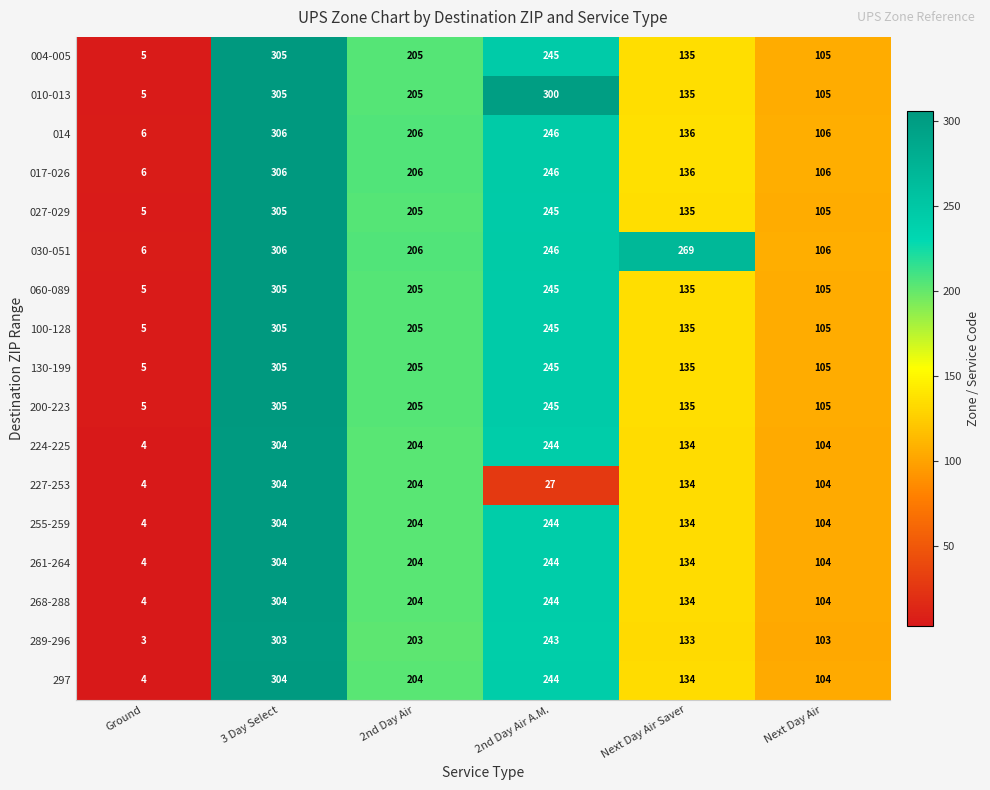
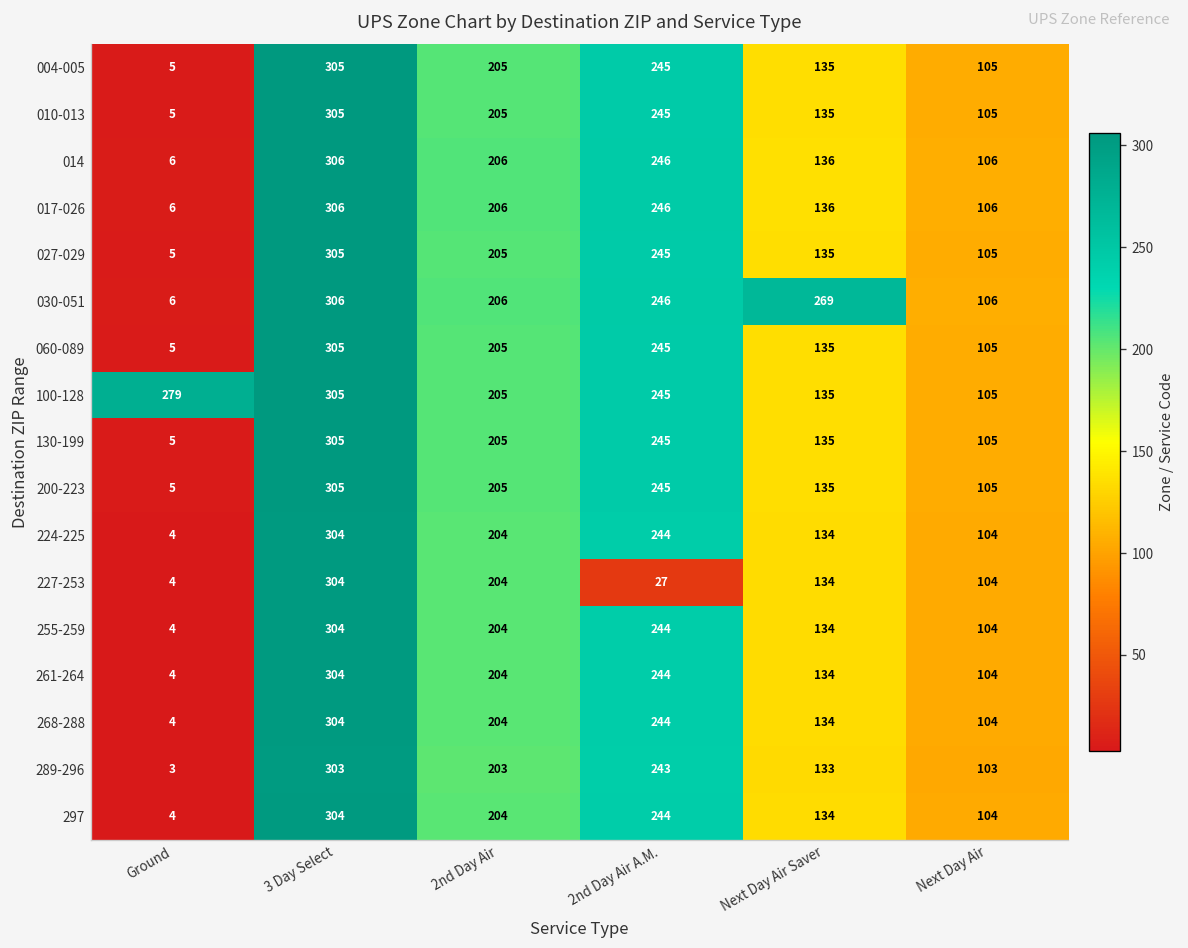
  {
    "004-005": {
      "Ground": 5,
      "3 Day Select": 305,
      "2nd Day Air": 205,
      "2nd Day Air A.M.": 245,
      "Next Day Air Saver": 135,
      "Next Day Air": 105
    },
    "010-013": {
      "Ground": 5,
      "3 Day Select": 305,
      "2nd Day Air": 205,
-     "2nd Day Air A.M.": 300,
+     "2nd Day Air A.M.": 245,
      "Next Day Air Saver": 135,
      "Next Day Air": 105
    },
    "014": {
      "Ground": 6,
      "3 Day Select": 306,
      "2nd Day Air": 206,
      "2nd Day Air A.M.": 246,
      "Next Day Air Saver": 136,
      "Next Day Air": 106
    },
    "017-026": {
      "Ground": 6,
      "3 Day Select": 306,
      "2nd Day Air": 206,
      "2nd Day Air A.M.": 246,
      "Next Day Air Saver": 136,
      "Next Day Air": 106
    },
    "027-029": {
      "Ground": 5,
      "3 Day Select": 305,
      "2nd Day Air": 205,
      "2nd Day Air A.M.": 245,
      "Next Day Air Saver": 135,
      "Next Day Air": 105
    },
    "030-051": {
      "Ground": 6,
      "3 Day Select": 306,
      "2nd Day Air": 206,
      "2nd Day Air A.M.": 246,
      "Next Day Air Saver": 269,
      "Next Day Air": 106
    },
    "060-089": {
      "Ground": 5,
      "3 Day Select": 305,
      "2nd Day Air": 205,
      "2nd Day Air A.M.": 245,
      "Next Day Air Saver": 135,
      "Next Day Air": 105
    },
    "100-128": {
-     "Ground": 5,
+     "Ground": 279,
      "3 Day Select": 305,
      "2nd Day Air": 205,
      "2nd Day Air A.M.": 245,
      "Next Day Air Saver": 135,
      "Next Day Air": 105
    },
    "130-199": {
      "Ground": 5,
      "3 Day Select": 305,
      "2nd Day Air": 205,
      "2nd Day Air A.M.": 245,
      "Next Day Air Saver": 135,
      "Next Day Air": 105
    },
    "200-223": {
      "Ground": 5,
      "3 Day Select": 305,
      "2nd Day Air": 205,
      "2nd Day Air A.M.": 245,
      "Next Day Air Saver": 135,
      "Next Day Air": 105
    },
    "224-225": {
      "Ground": 4,
      "3 Day Select": 304,
      "2nd Day Air": 204,
      "2nd Day Air A.M.": 244,
      "Next Day Air Saver": 134,
      "Next Day Air": 104
    },
    "227-253": {
      "Ground": 4,
      "3 Day Select": 304,
      "2nd Day Air": 204,
      "2nd Day Air A.M.": 27,
      "Next Day Air Saver": 134,
      "Next Day Air": 104
    },
    "255-259": {
      "Ground": 4,
      "3 Day Select": 304,
      "2nd Day Air": 204,
      "2nd Day Air A.M.": 244,
      "Next Day Air Saver": 134,
      "Next Day Air": 104
    },
    "261-264": {
      "Ground": 4,
      "3 Day Select": 304,
      "2nd Day Air": 204,
      "2nd Day Air A.M.": 244,
      "Next Day Air Saver": 134,
      "Next Day Air": 104
    },
    "268-288": {
      "Ground": 4,
      "3 Day Select": 304,
      "2nd Day Air": 204,
      "2nd Day Air A.M.": 244,
      "Next Day Air Saver": 134,
      "Next Day Air": 104
    },
    "289-296": {
      "Ground": 3,
      "3 Day Select": 303,
      "2nd Day Air": 203,
      "2nd Day Air A.M.": 243,
      "Next Day Air Saver": 133,
      "Next Day Air": 103
    },
    "297": {
      "Ground": 4,
      "3 Day Select": 304,
      "2nd Day Air": 204,
      "2nd Day Air A.M.": 244,
      "Next Day Air Saver": 134,
      "Next Day Air": 104
    }
  }
